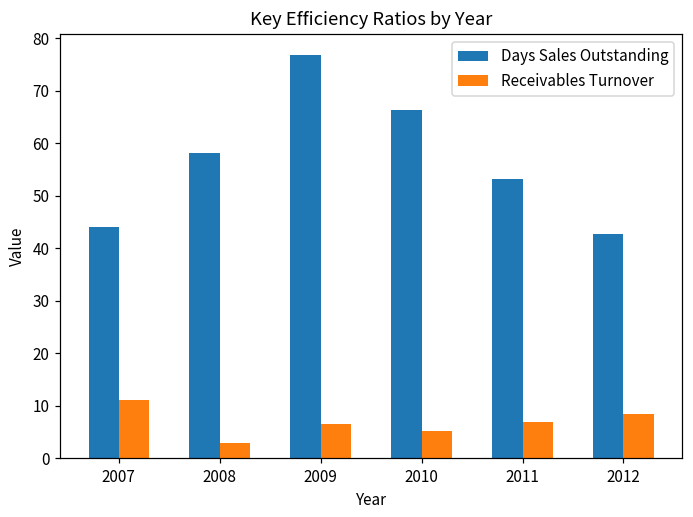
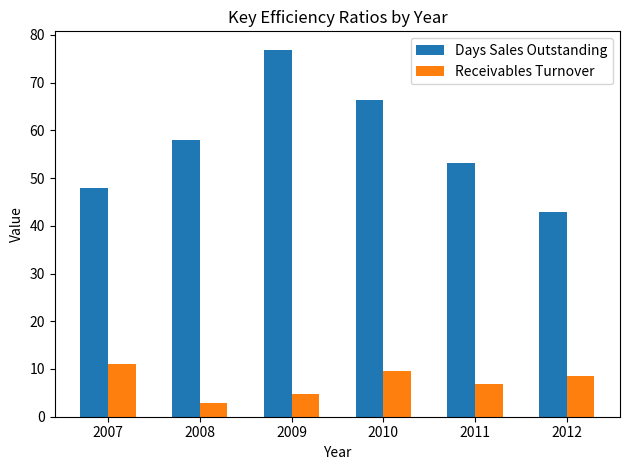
  {
    "Days Sales Outstanding": {
-     "2007": 44,
+     "2007": 48,
      "2008": 58,
      "2009": 77,
      "2010": 66,
      "2011": 53,
      "2012": 43
    },
    "Receivables Turnover": {
      "2007": 11,
      "2008": 3,
-     "2009": 7,
-     "2010": 5,
+     "2009": 5,
+     "2010": 10,
      "2011": 7,
      "2012": 9
    }
  }
